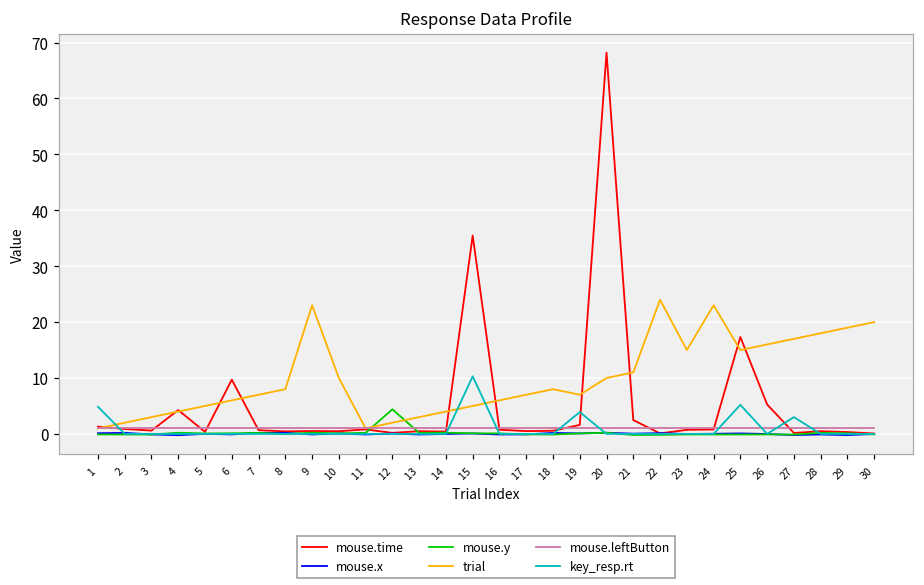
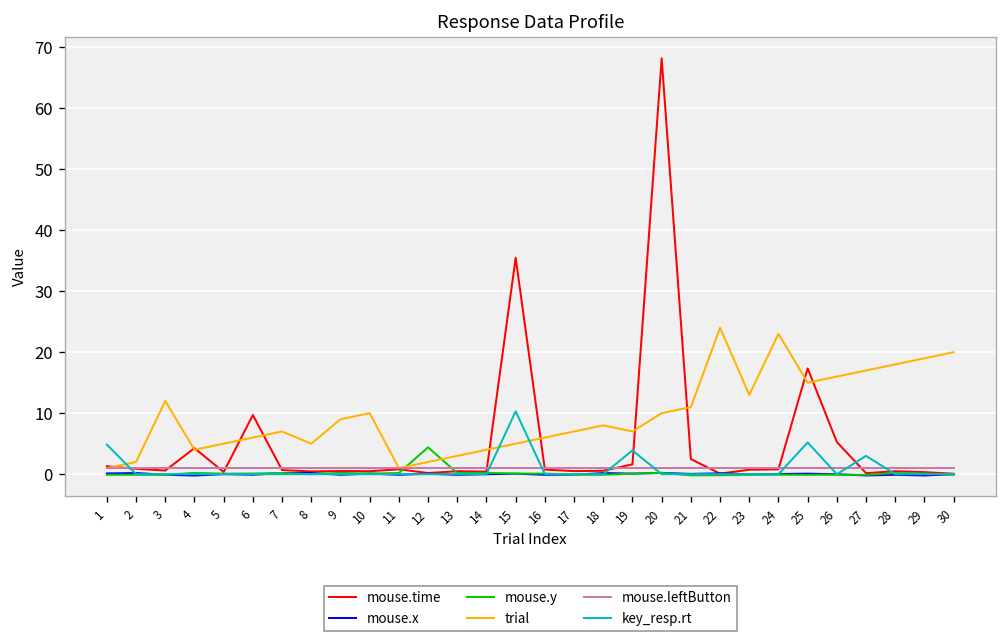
  {
    "mouse.time": {
      "6": 10,
      "15": 35,
      "19": 2,
      "20": 68,
      "21": 2,
      "25": 17,
      "26": 5
    },
    "mouse.y": {
      "12": 4
    },
    "trial": {
      "2": 2,
-     "3": 3,
+     "3": 12,
      "5": 5,
      "6": 6,
      "7": 7,
-     "8": 8,
-     "9": 23,
+     "8": 5,
+     "9": 9,
      "10": 10,
      "12": 2,
      "13": 3,
      "14": 4,
      "15": 5,
      "16": 6,
      "17": 7,
      "18": 8,
      "19": 7,
      "20": 10,
      "21": 11,
      "22": 24,
-     "23": 15,
+     "23": 13,
      "24": 23,
      "25": 15,
      "26": 16,
      "27": 17,
      "28": 18,
      "29": 19,
      "30": 20
    },
    "mouse.leftButton": {
      "4": 1,
      "5": 1,
      "6": 1,
      "8": 1,
      "10": 1,
      "12": 1,
      "13": 1,
      "14": 1,
      "15": 1,
      "19": 1,
      "20": 1,
      "21": 1,
      "22": 1,
      "25": 1,
      "26": 1,
      "27": 1,
      "28": 1,
      "29": 1,
      "30": 1
    },
    "key_resp.rt": {
      "1": 5,
      "15": 10,
      "19": 4,
      "25": 5,
      "27": 3
    }
  }
